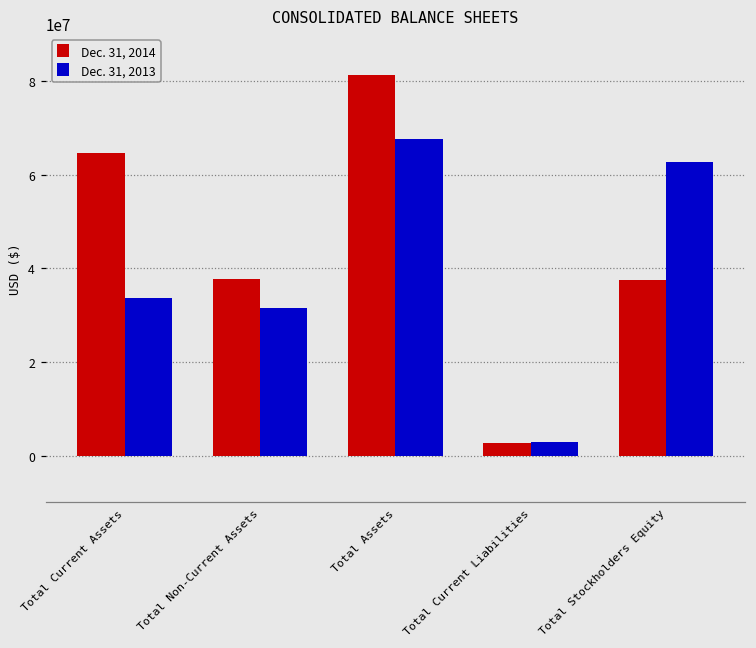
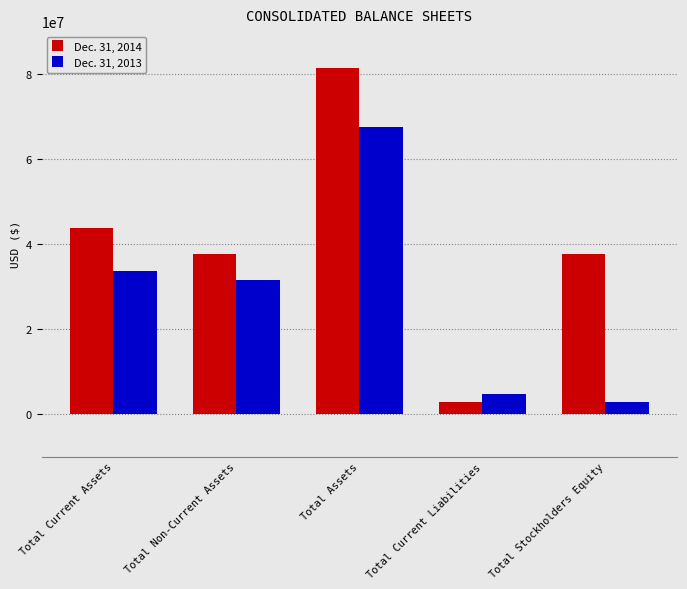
  {
    "Dec. 31, 2014": {
-     "Total Current Assets": 65000000,
+     "Total Current Assets": 44000000,
      "Total Non-Current Assets": 38000000,
      "Total Assets": 81000000,
      "Total Current Liabilities": 3000000,
      "Total Stockholders Equity": 38000000
    },
    "Dec. 31, 2013": {
      "Total Current Assets": 34000000,
      "Total Non-Current Assets": 32000000,
      "Total Assets": 68000000,
-     "Total Current Liabilities": 3000000,
-     "Total Stockholders Equity": 63000000
+     "Total Current Liabilities": 5000000,
+     "Total Stockholders Equity": 3000000
    }
  }
